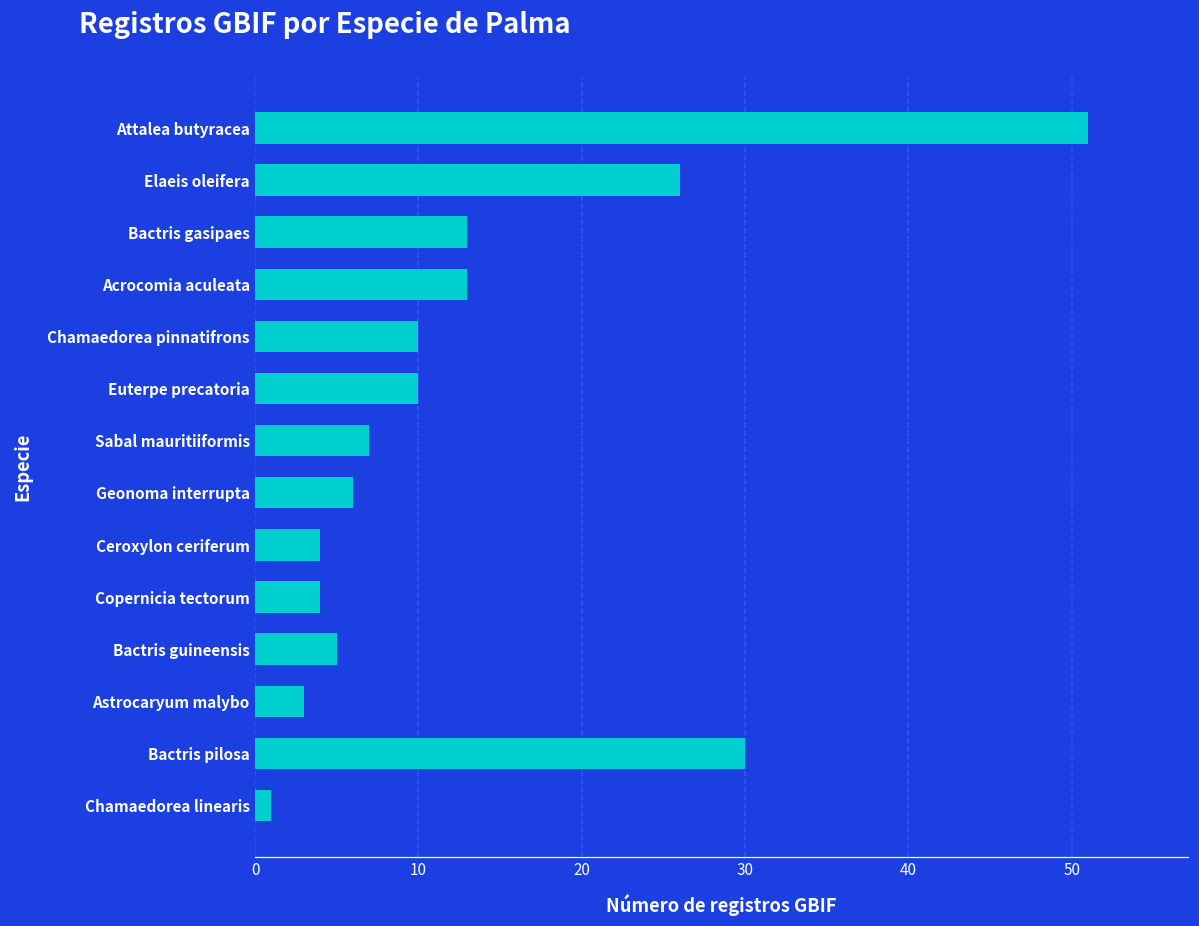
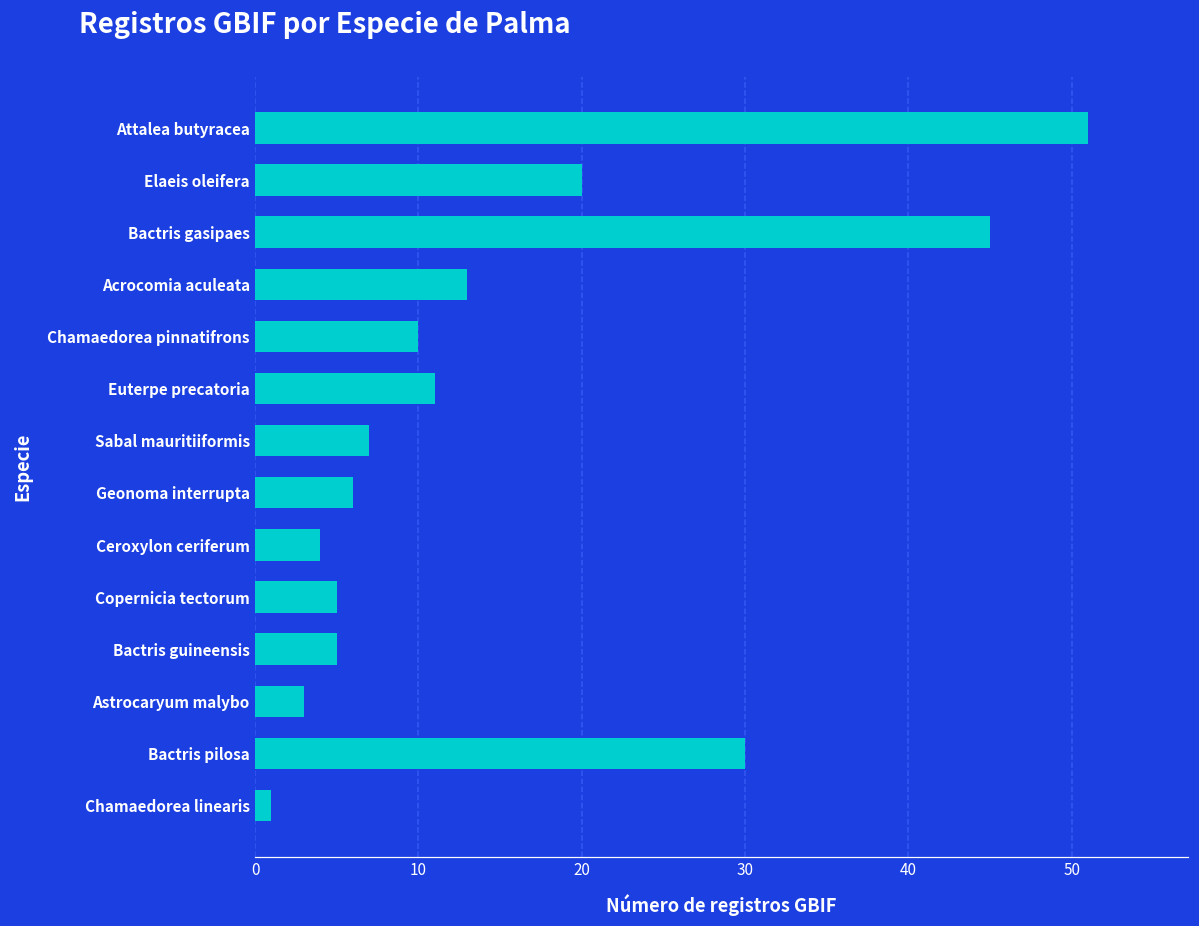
  {
    "Attalea butyracea": 51,
-   "Elaeis oleifera": 26,
-   "Bactris gasipaes": 13,
+   "Elaeis oleifera": 20,
+   "Bactris gasipaes": 45,
    "Acrocomia aculeata": 13,
    "Chamaedorea pinnatifrons": 10,
-   "Euterpe precatoria": 10,
+   "Euterpe precatoria": 11,
    "Sabal mauritiiformis": 7,
    "Geonoma interrupta": 6,
    "Ceroxylon ceriferum": 4,
-   "Copernicia tectorum": 4,
+   "Copernicia tectorum": 5,
    "Bactris guineensis": 5,
    "Astrocaryum malybo": 3,
    "Bactris pilosa": 30,
    "Chamaedorea linearis": 1
  }
